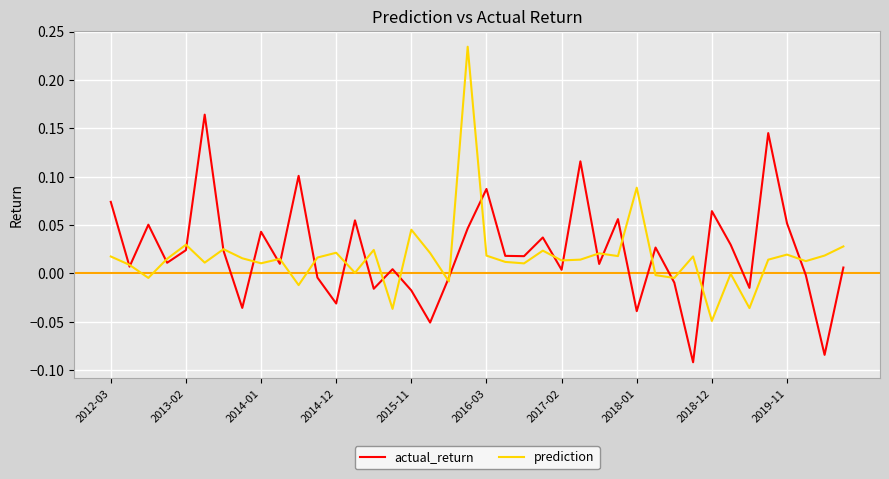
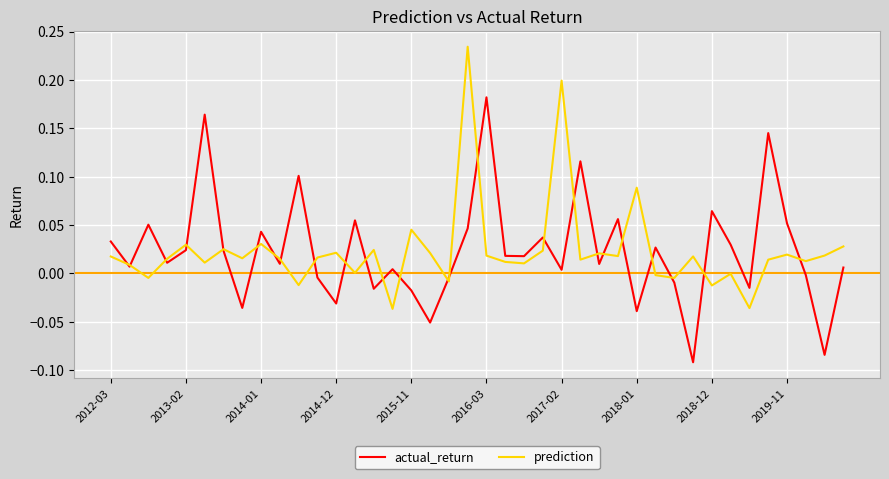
  {
    "actual_return": {
-     "2012-03": 0.07,
+     "2012-03": 0.03,
      "2013-02": 0.02,
      "2014-01": 0.04,
      "2014-12": -0.03,
      "2015-11": -0.02,
-     "2016-03": 0.09,
+     "2016-03": 0.18,
      "2017-02": 0.00,
      "2018-01": -0.04,
      "2018-12": 0.06,
      "2019-11": 0.05
    },
    "prediction": {
      "2012-03": 0.02,
      "2013-02": 0.03,
-     "2014-01": 0.01,
+     "2014-01": 0.03,
      "2014-12": 0.02,
      "2015-11": 0.05,
      "2016-03": 0.02,
-     "2017-02": 0.01,
+     "2017-02": 0.20,
      "2018-01": 0.09,
-     "2018-12": -0.05,
+     "2018-12": -0.01,
      "2019-11": 0.02
    }
  }
